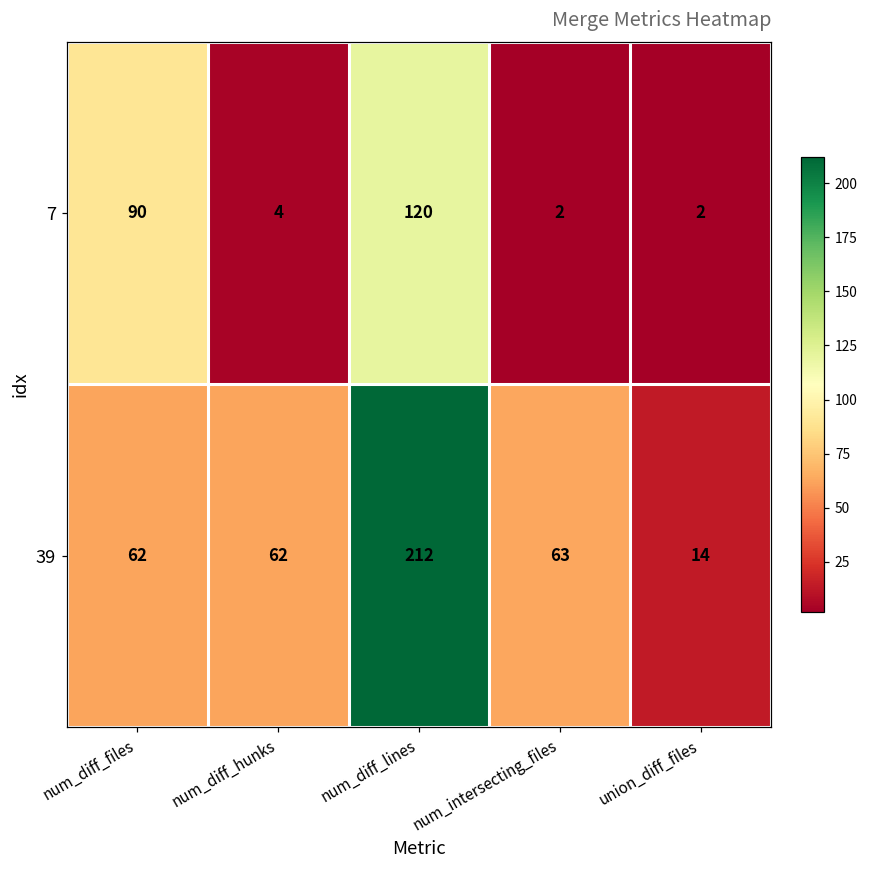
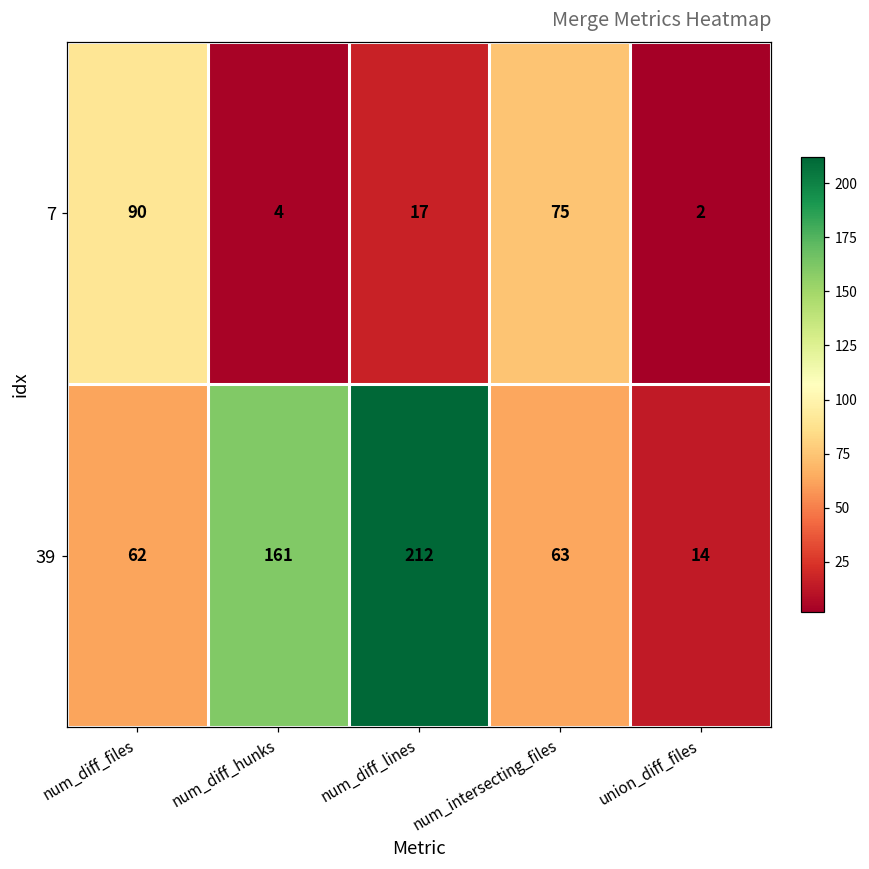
  {
    "7": {
      "num_diff_files": 90,
      "num_diff_hunks": 4,
-     "num_diff_lines": 120,
-     "num_intersecting_files": 2,
+     "num_diff_lines": 17,
+     "num_intersecting_files": 75,
      "union_diff_files": 2
    },
    "39": {
      "num_diff_files": 62,
-     "num_diff_hunks": 62,
+     "num_diff_hunks": 161,
      "num_diff_lines": 212,
      "num_intersecting_files": 63,
      "union_diff_files": 14
    }
  }
